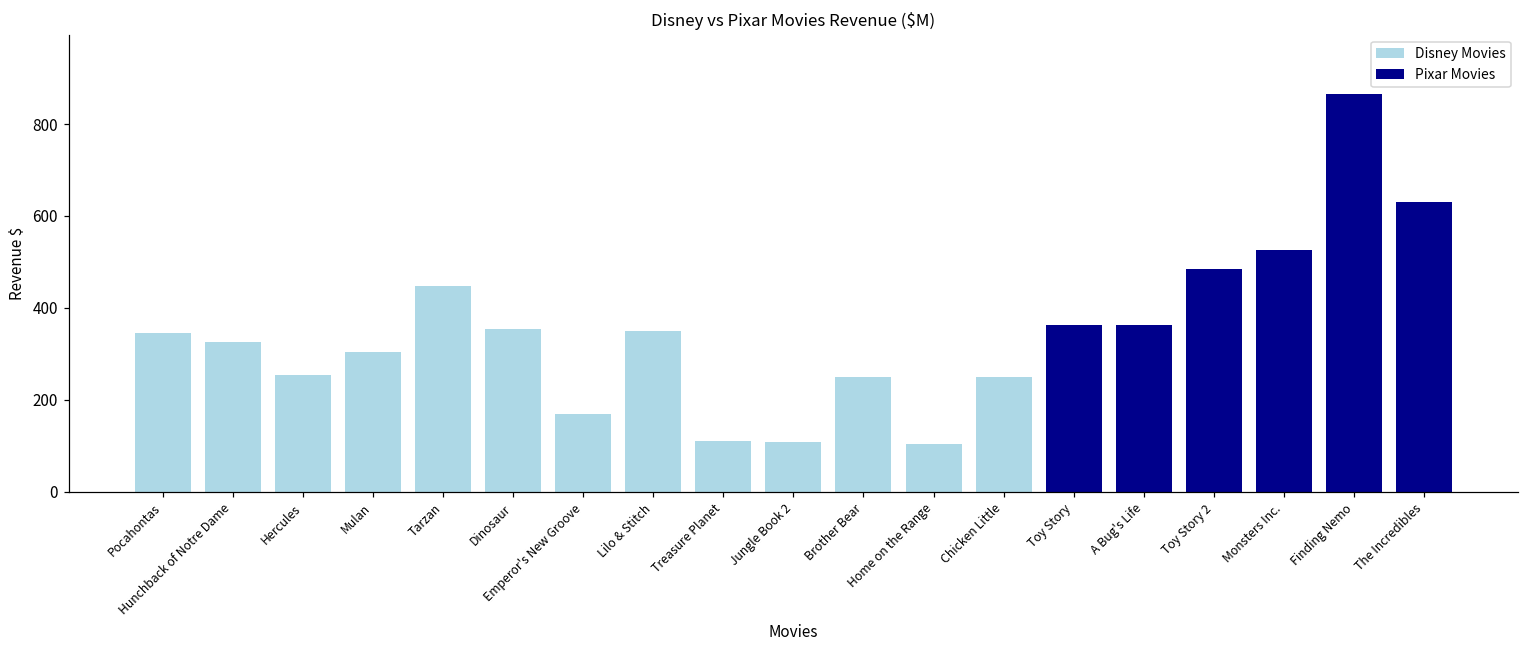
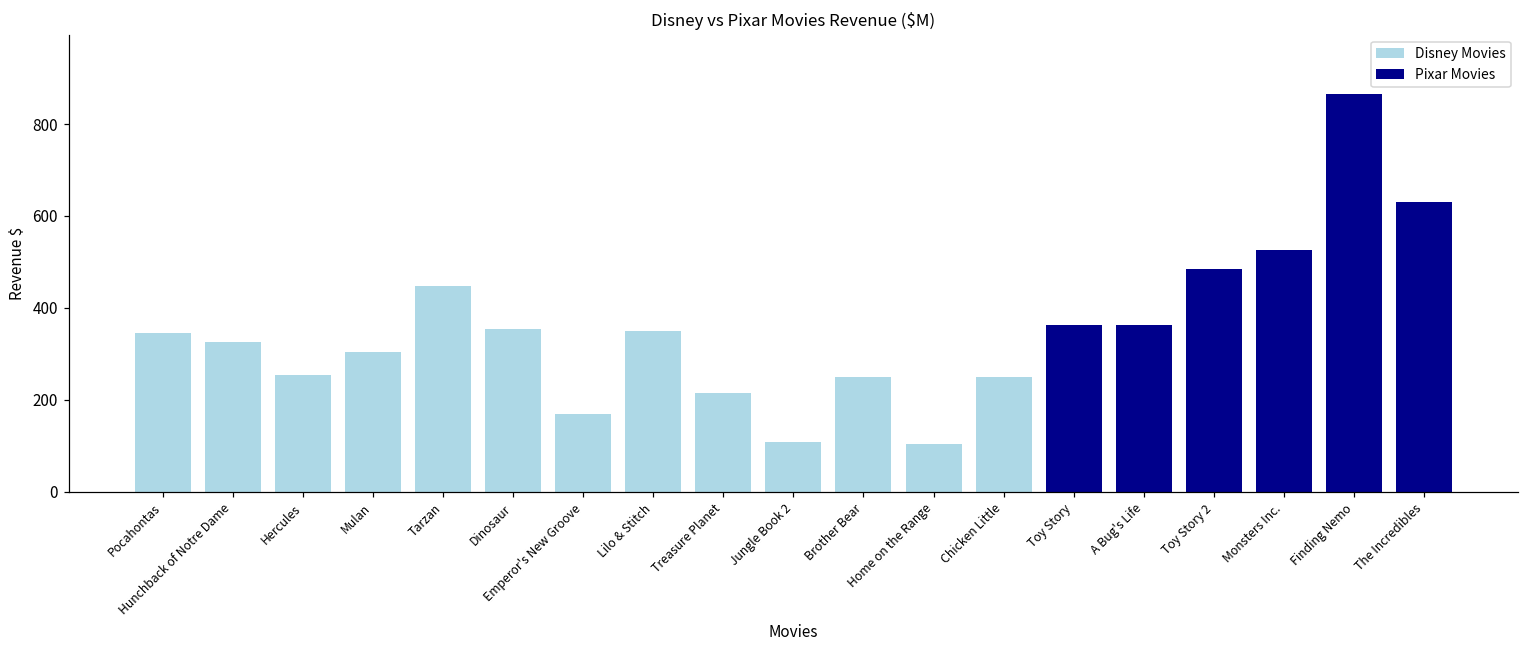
  {
    "Disney Movies": {
      "Pocahontas": 350,
      "Hunchback of Notre Dame": 330,
      "Hercules": 250,
      "Mulan": 300,
      "Tarzan": 450,
      "Dinosaur": 350,
      "Emperor's New Groove": 170,
      "Lilo & Stitch": 350,
-     "Treasure Planet": 110,
+     "Treasure Planet": 220,
      "Jungle Book 2": 110,
      "Brother Bear": 250,
      "Home on the Range": 100,
      "Chicken Little": 250
    },
    "Pixar Movies": {
      "Toy Story": 360,
      "A Bug's Life": 360,
      "Toy Story 2": 490,
      "Monsters Inc.": 530,
      "Finding Nemo": 870,
      "The Incredibles": 630
    }
  }
